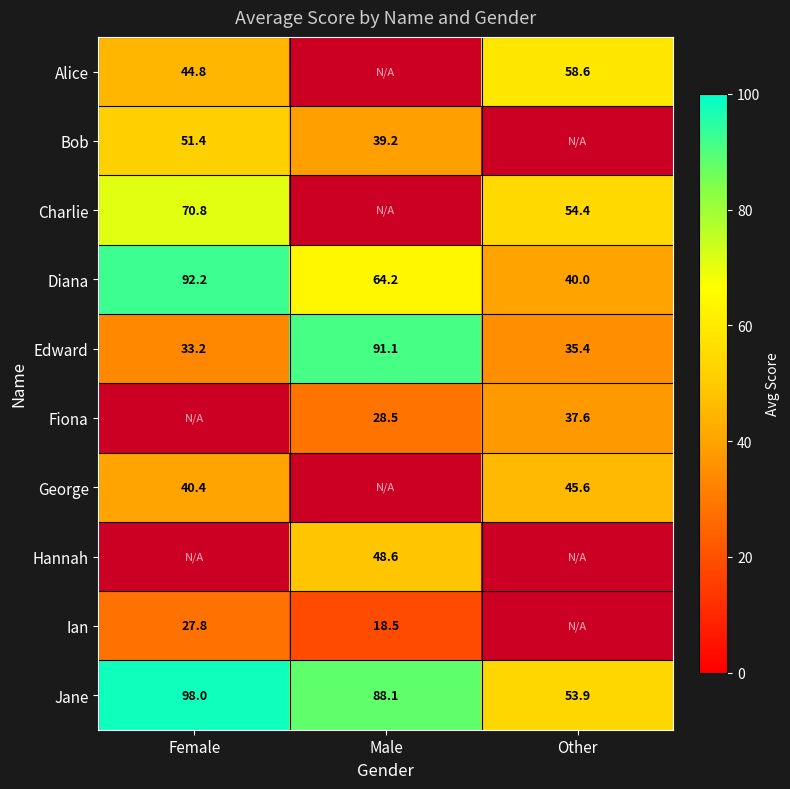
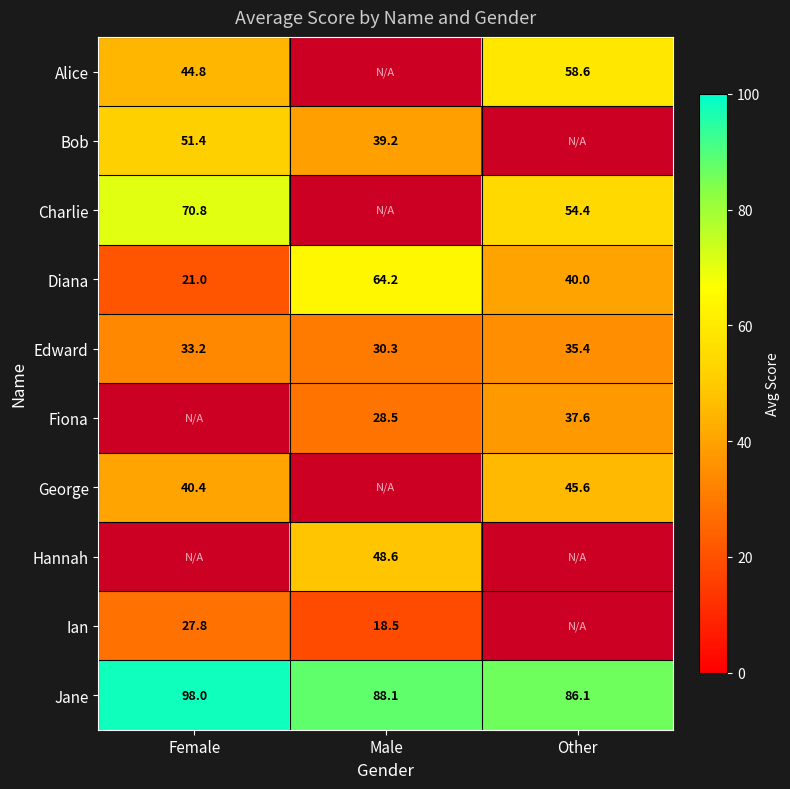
  {
    "Alice": {
      "Female": 44.8,
      "Other": 58.6
    },
    "Bob": {
      "Female": 51.4,
      "Male": 39.2
    },
    "Charlie": {
      "Female": 70.8,
      "Other": 54.4
    },
    "Diana": {
-     "Female": 92.2,
+     "Female": 21.0,
      "Male": 64.2,
      "Other": 40.0
    },
    "Edward": {
      "Female": 33.2,
-     "Male": 91.1,
+     "Male": 30.3,
      "Other": 35.4
    },
    "Fiona": {
      "Male": 28.5,
      "Other": 37.6
    },
    "George": {
      "Female": 40.4,
      "Other": 45.6
    },
    "Hannah": {
      "Male": 48.6
    },
    "Ian": {
      "Female": 27.8,
      "Male": 18.5
    },
    "Jane": {
      "Female": 98.0,
      "Male": 88.1,
-     "Other": 53.9
+     "Other": 86.1
    }
  }
